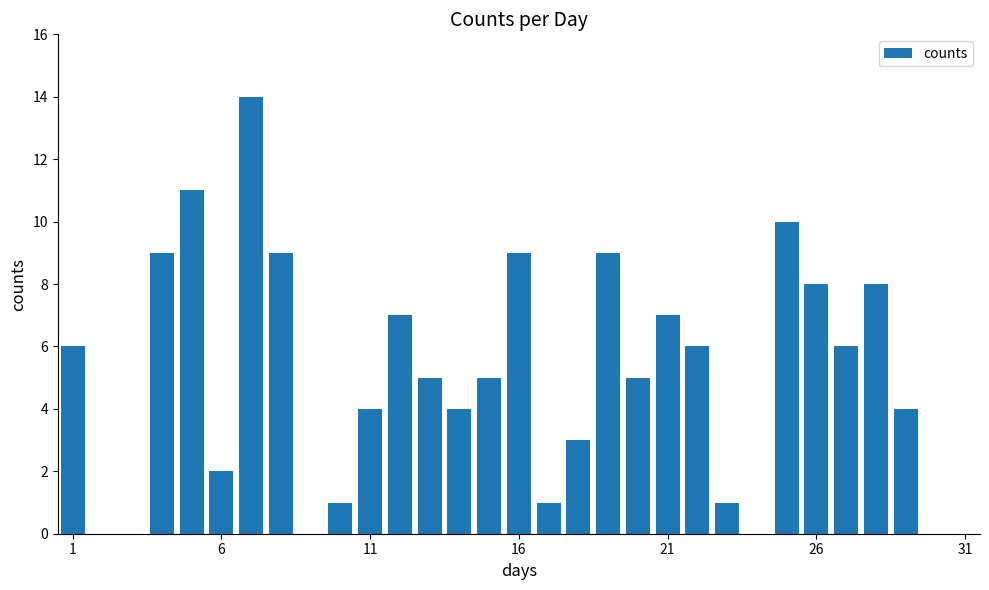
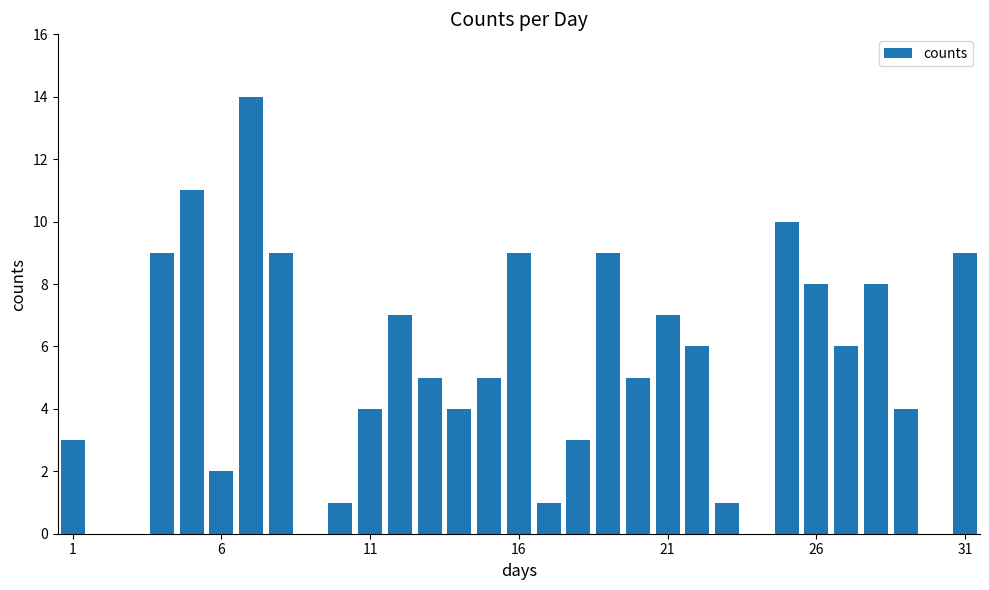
  {
-   "1": 6,
+   "1": 3,
    "6": 2,
    "11": 4,
    "16": 9,
    "21": 7,
    "26": 8,
-   "31": 0
+   "31": 9
  }
